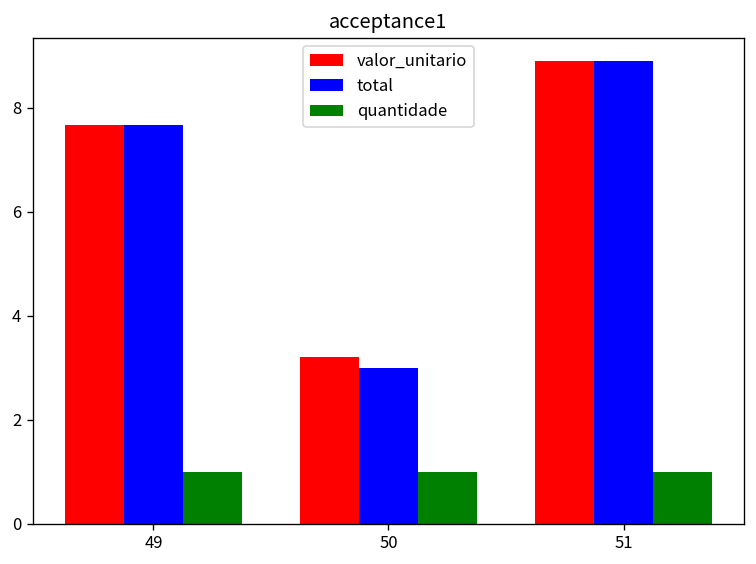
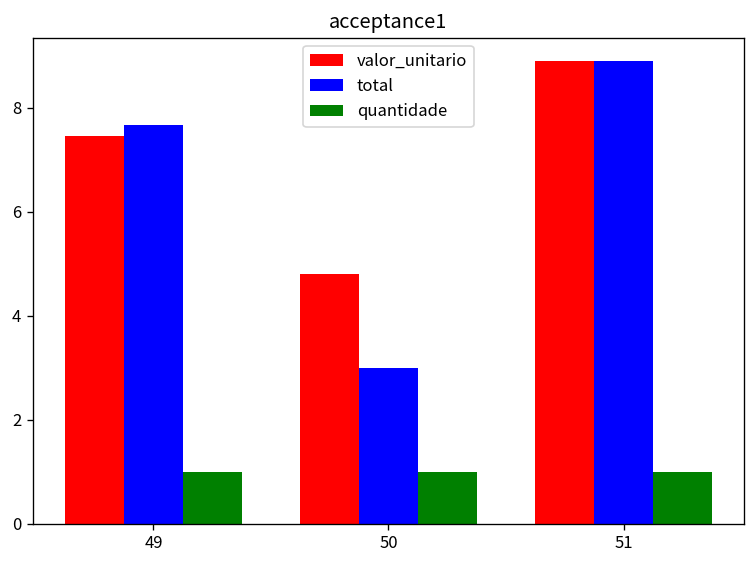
  {
    "valor_unitario": {
-     "49": 7.7,
-     "50": 3.2,
+     "49": 7.5,
+     "50": 4.8,
      "51": 8.9
    },
    "total": {
      "49": 7.7,
      "50": 3.0,
      "51": 8.9
    },
    "quantidade": {
      "49": 1.0,
      "50": 1.0,
      "51": 1.0
    }
  }
